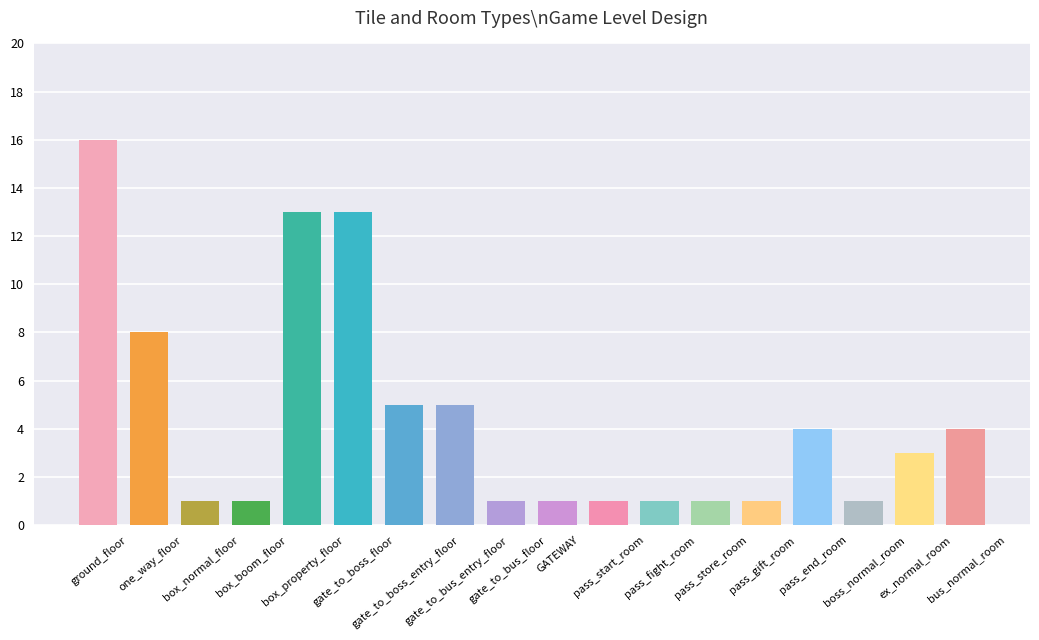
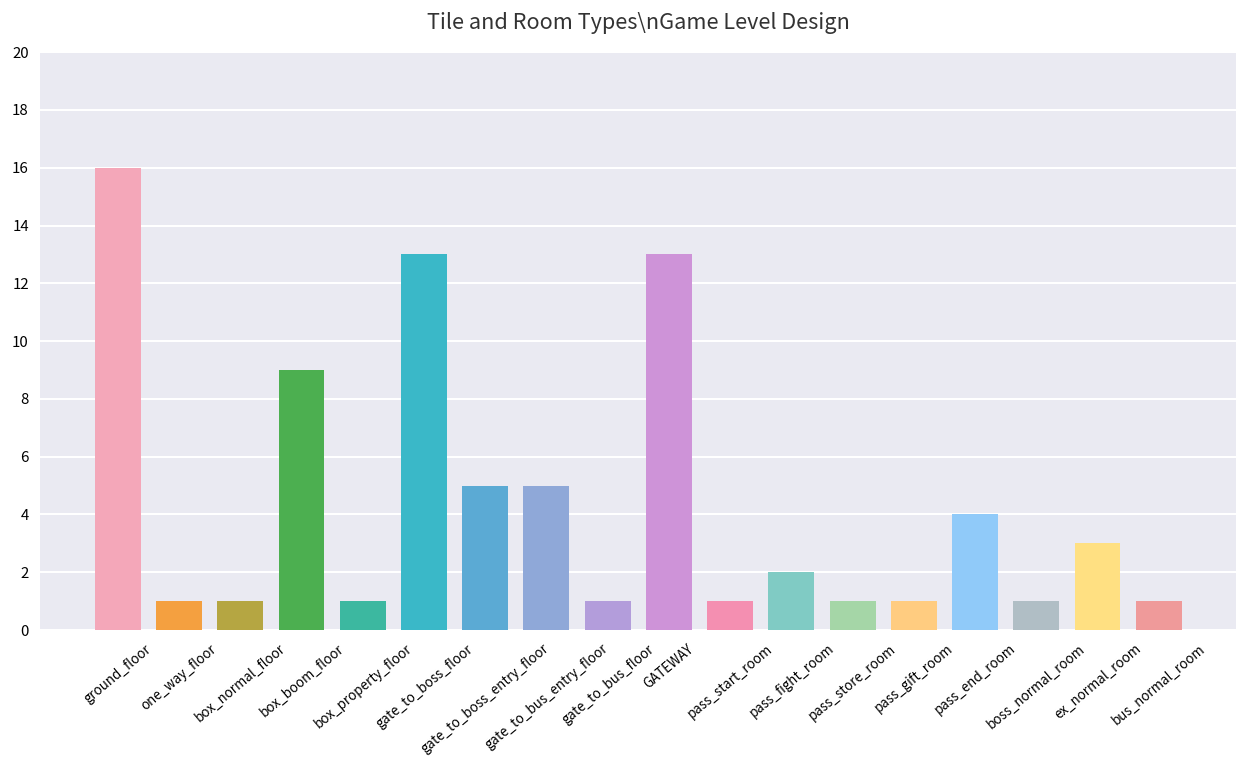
  {
    "ground_floor": 16,
-   "one_way_floor": 8,
+   "one_way_floor": 1,
    "box_normal_floor": 1,
-   "box_boom_floor": 1,
-   "box_property_floor": 13,
+   "box_boom_floor": 9,
+   "box_property_floor": 1,
    "gate_to_boss_floor": 13,
    "gate_to_boss_entry_floor": 5,
    "gate_to_bus_entry_floor": 5,
    "gate_to_bus_floor": 1,
-   "GATEWAY": 1,
+   "GATEWAY": 13,
    "pass_start_room": 1,
-   "pass_fight_room": 1,
+   "pass_fight_room": 2,
    "pass_store_room": 1,
    "pass_gift_room": 1,
    "pass_end_room": 4,
    "boss_normal_room": 1,
    "ex_normal_room": 3,
-   "bus_normal_room": 4
+   "bus_normal_room": 1
  }
